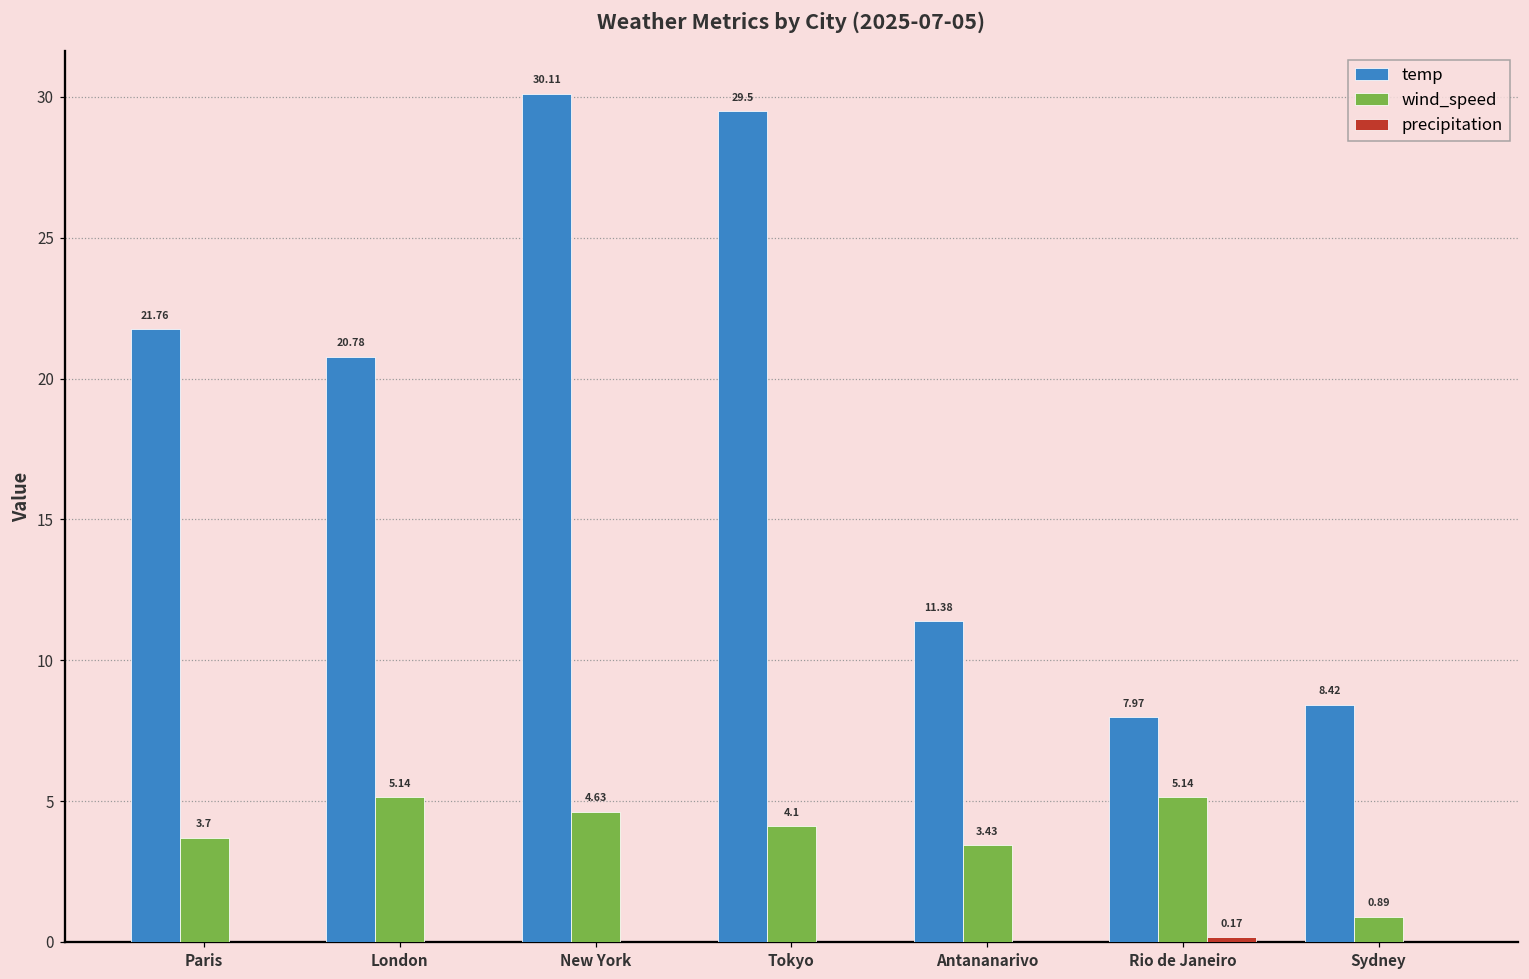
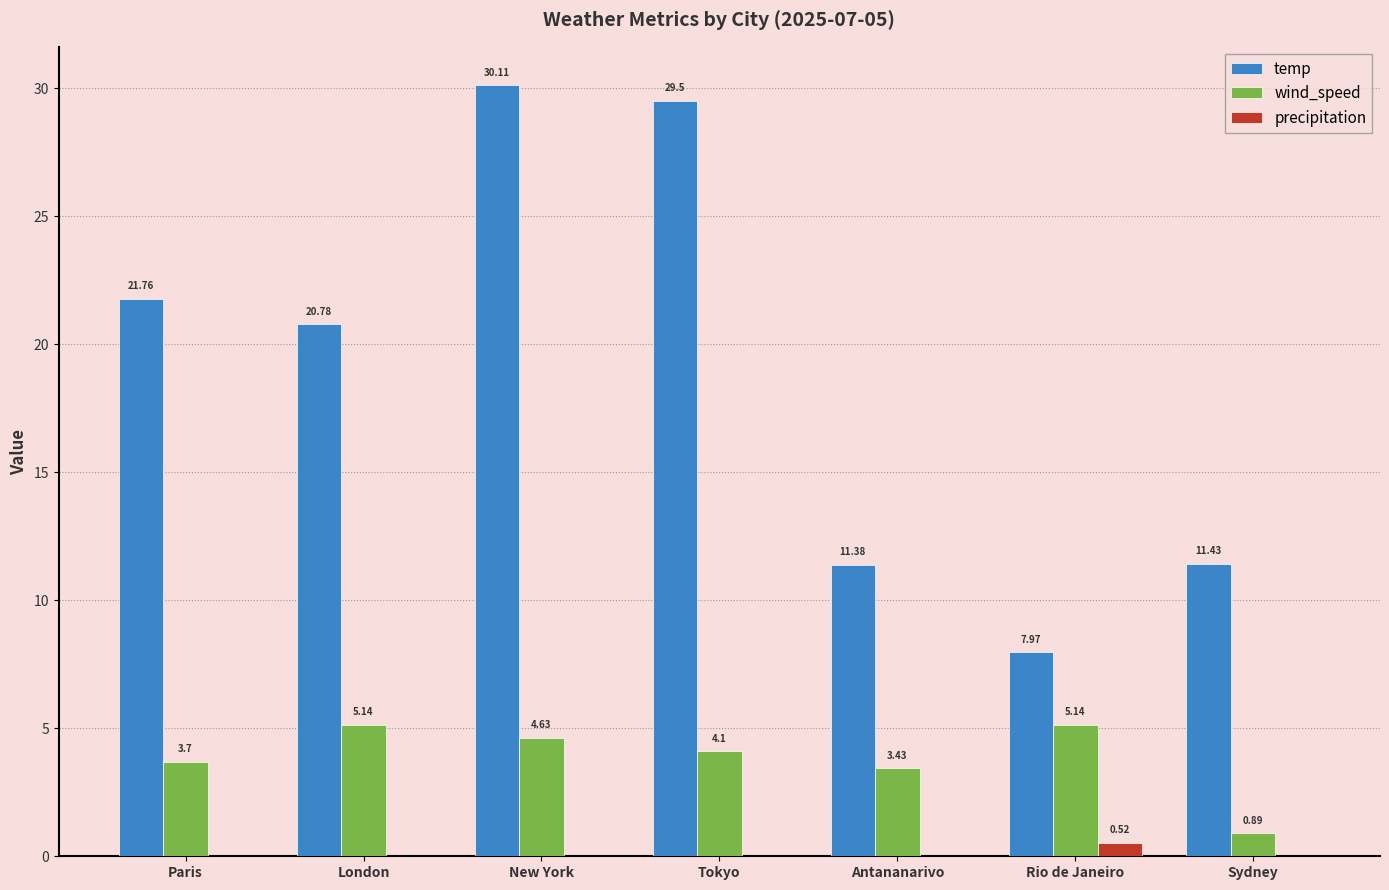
  {
    "temp": {
      "Paris": 21.76,
      "London": 20.78,
      "New York": 30.11,
      "Tokyo": 29.5,
      "Antananarivo": 11.38,
      "Rio de Janeiro": 7.97,
-     "Sydney": 8.42
+     "Sydney": 11.43
    },
    "wind_speed": {
      "Paris": 3.7,
      "London": 5.14,
      "New York": 4.63,
      "Tokyo": 4.1,
      "Antananarivo": 3.43,
      "Rio de Janeiro": 5.14,
      "Sydney": 0.89
    },
    "precipitation": {
-     "Rio de Janeiro": 0.17
+     "Rio de Janeiro": 0.52
    }
  }
